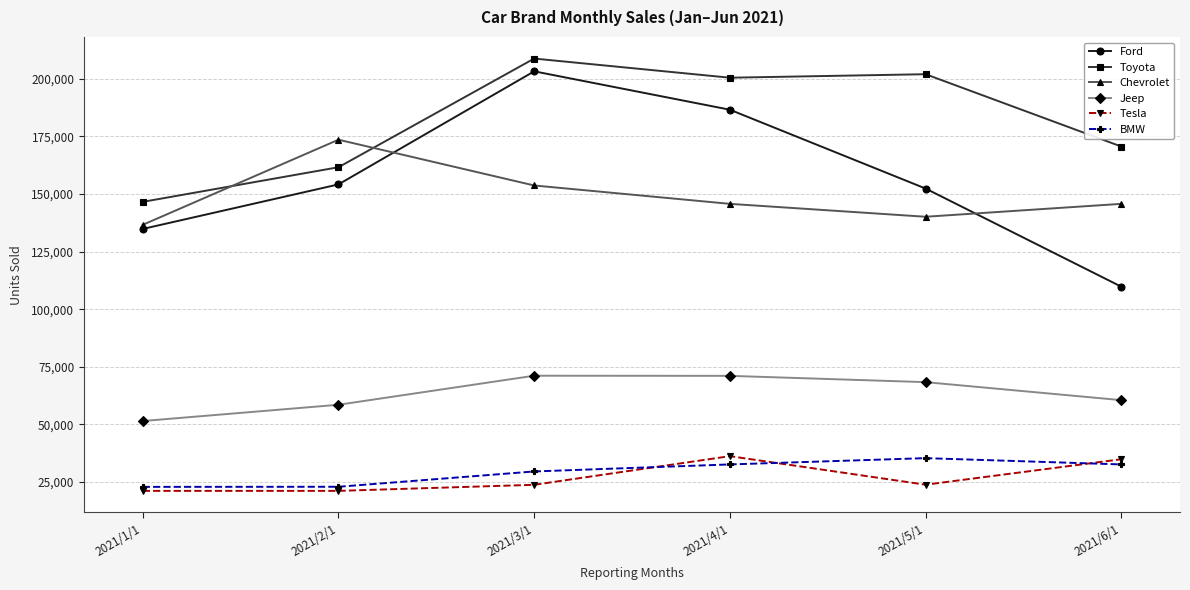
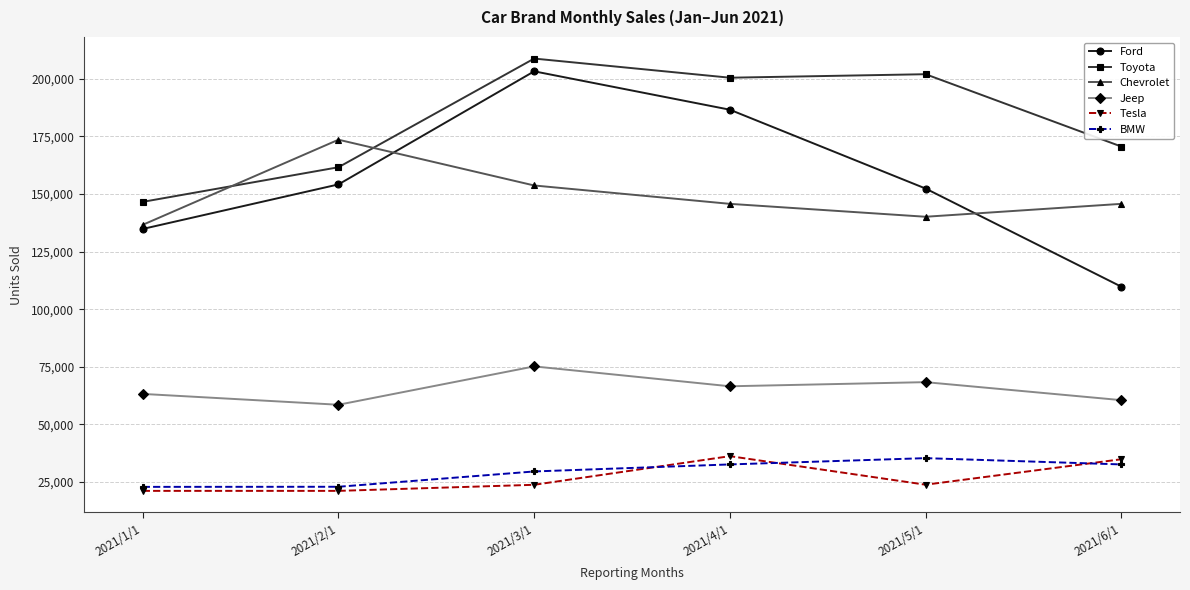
  {
    "Jeep": {
-     "2021/1/1": "51,000",
+     "2021/1/1": "63,000",
      "2021/2/1": "59,000",
-     "2021/3/1": "71,000",
-     "2021/4/1": "71,000",
+     "2021/3/1": "75,000",
+     "2021/4/1": "67,000",
      "2021/5/1": "68,000",
      "2021/6/1": "61,000"
    },
    "Tesla": {
      "2021/1/1": "21,000",
      "2021/2/1": "21,000",
      "2021/3/1": "24,000",
      "2021/4/1": "36,000",
      "2021/5/1": "24,000",
      "2021/6/1": "35,000"
    },
    "BMW": {
      "2021/1/1": "23,000",
      "2021/2/1": "23,000",
      "2021/3/1": "30,000",
      "2021/4/1": "33,000",
      "2021/5/1": "35,000",
      "2021/6/1": "33,000"
    }
  }
